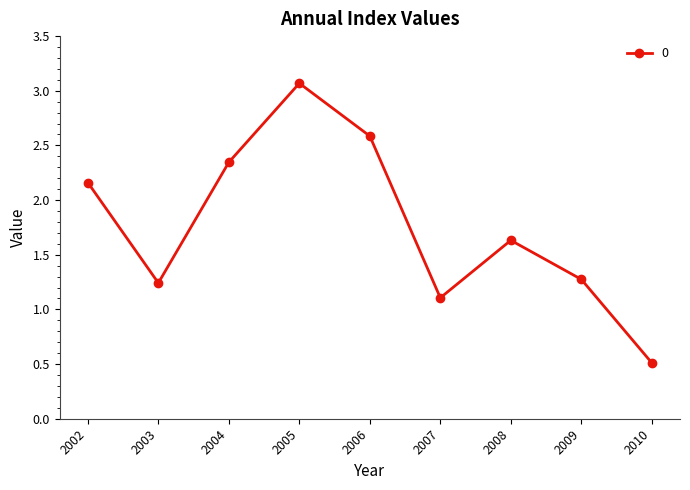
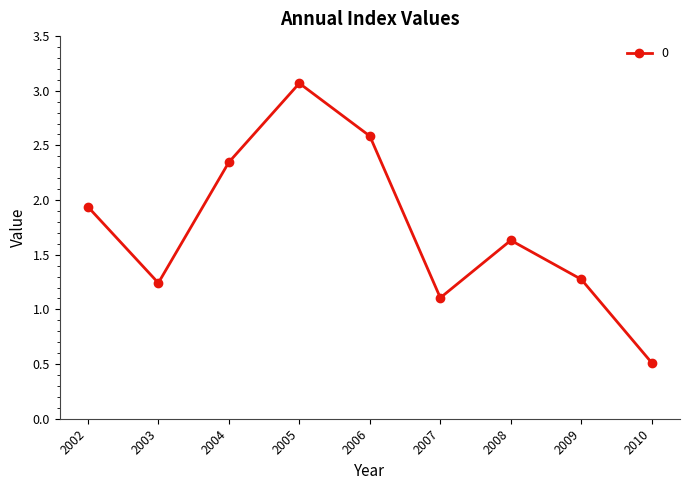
  {
-   "2002": 2.16,
+   "2002": 1.94,
    "2003": 1.24,
    "2004": 2.35,
    "2005": 3.07,
    "2006": 2.59,
    "2007": 1.11,
    "2008": 1.63,
    "2009": 1.27,
    "2010": 0.51
  }
